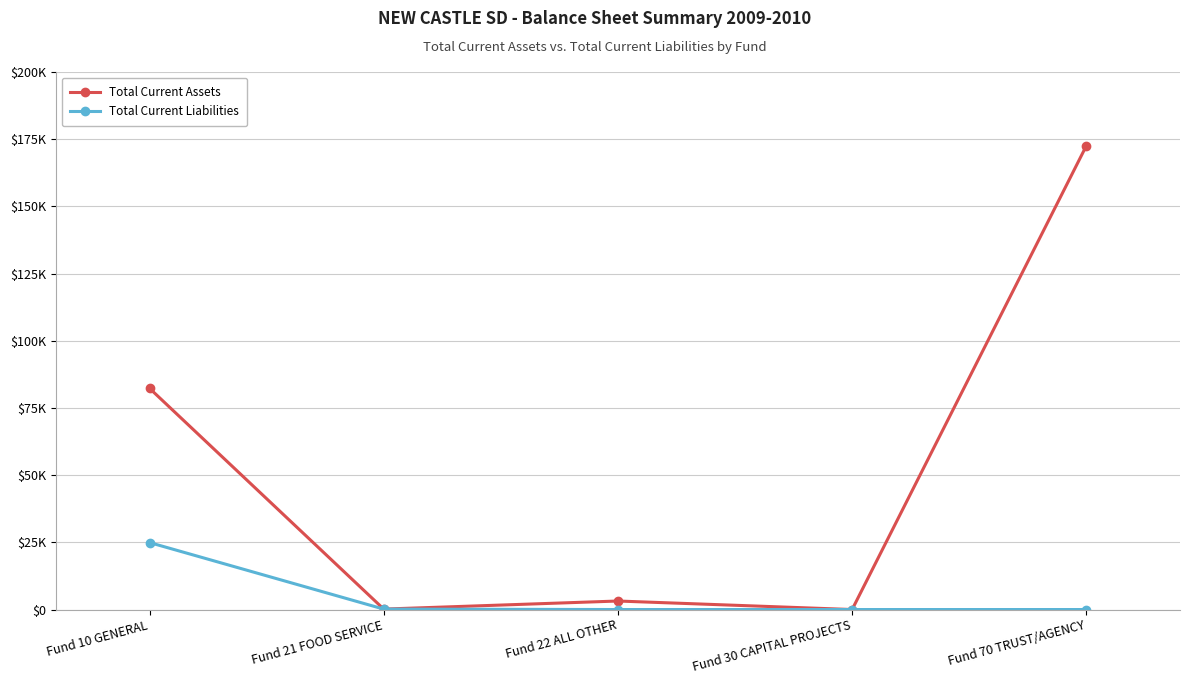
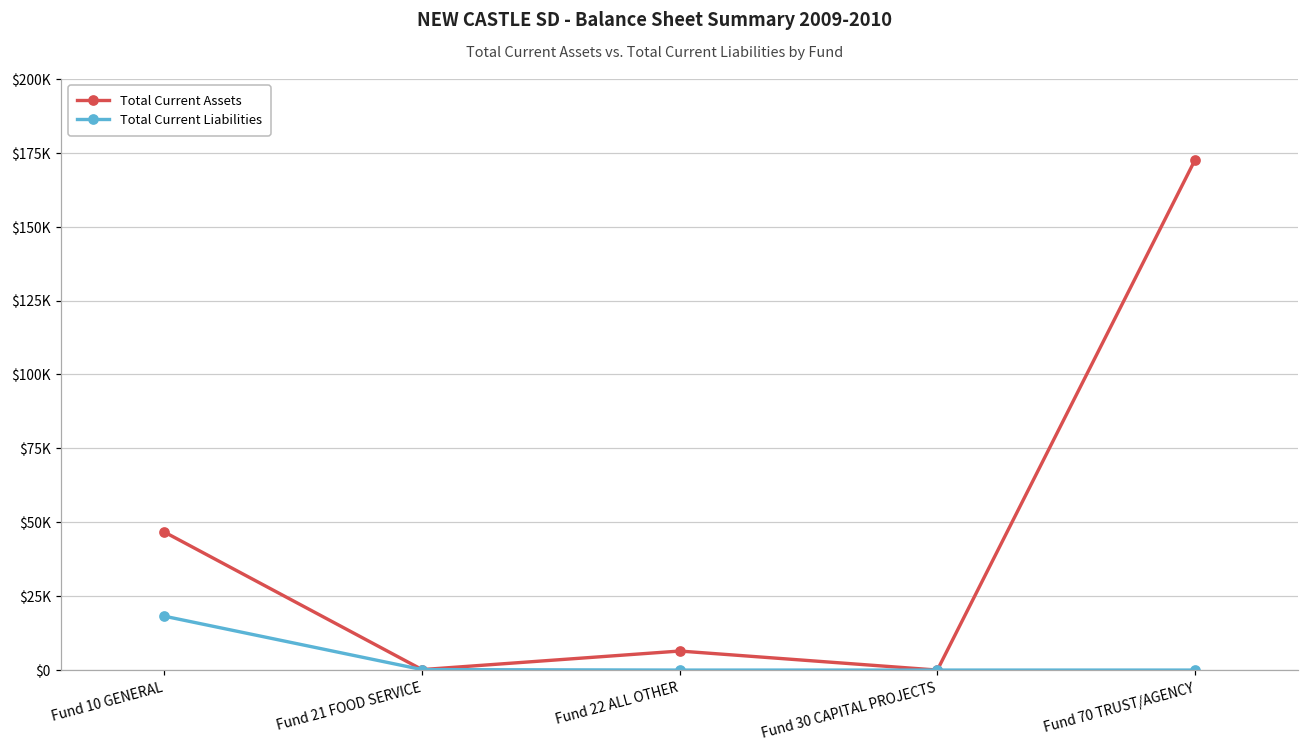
  {
    "Total Current Assets": {
-     "Fund 10 GENERAL": "$82000",
-     "Fund 22 ALL OTHER": "$3000",
+     "Fund 10 GENERAL": "$47000",
+     "Fund 22 ALL OTHER": "$6000",
      "Fund 70 TRUST/AGENCY": "$173000"
    },
    "Total Current Liabilities": {
-     "Fund 10 GENERAL": "$25000",
+     "Fund 10 GENERAL": "$18000",
      "Fund 22 ALL OTHER": "$0",
      "Fund 70 TRUST/AGENCY": "$0"
    }
  }
